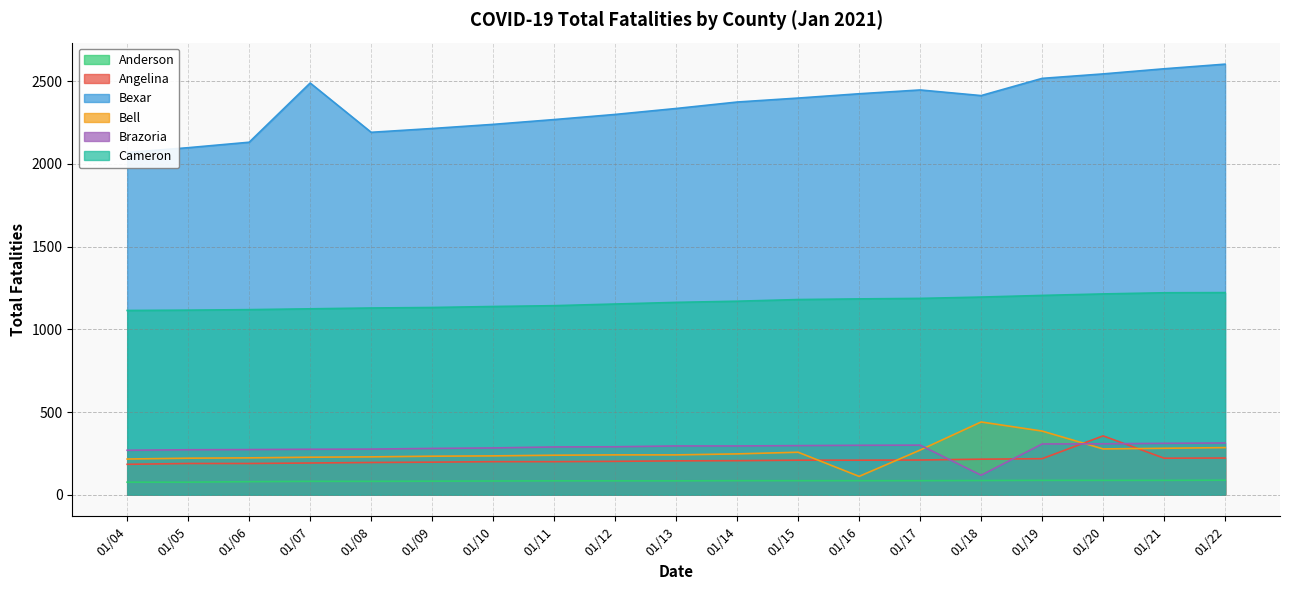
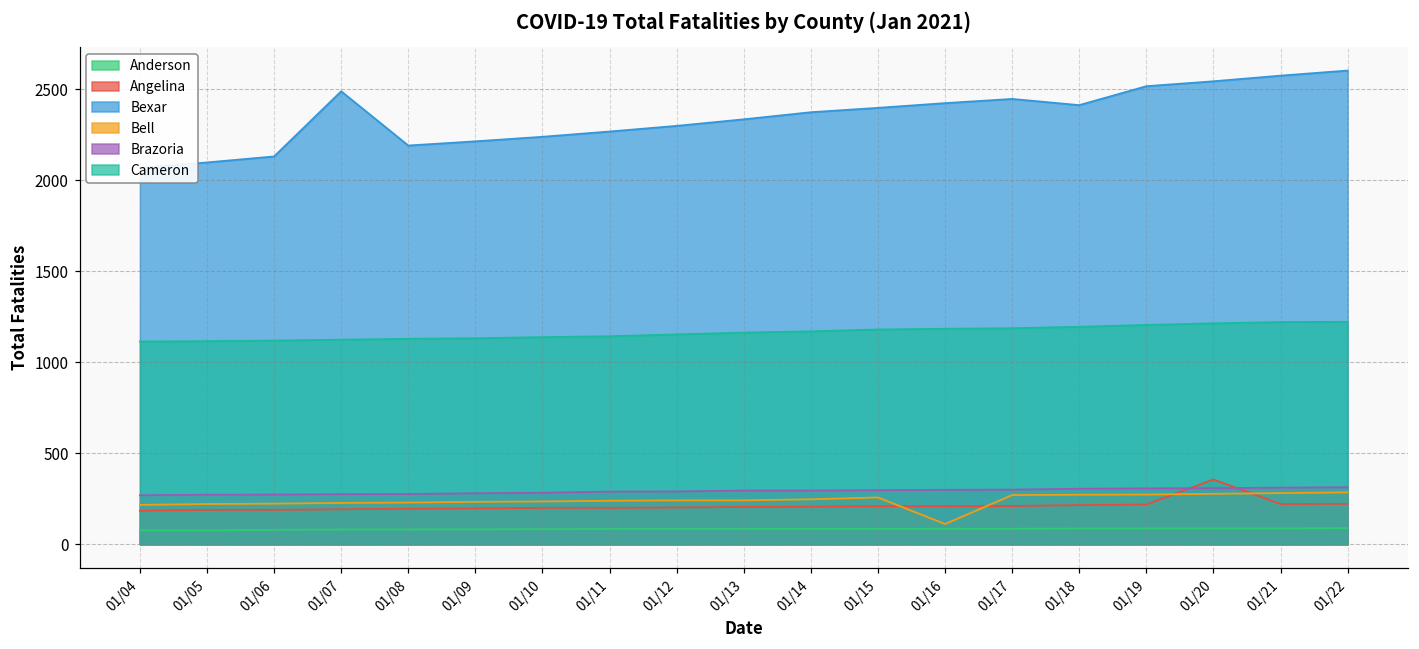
  {
    "Angelina": {
      "01/04": 180,
      "01/05": 190,
      "01/06": 190,
      "01/07": 190,
      "01/08": 200,
      "01/09": 200,
      "01/10": 200,
      "01/11": 200,
      "01/12": 200,
      "01/13": 210,
      "01/14": 210,
      "01/15": 210,
      "01/16": 210,
      "01/17": 210,
      "01/18": 220,
      "01/19": 220,
      "01/20": 360,
      "01/21": 220,
      "01/22": 220
    },
    "Bexar": {
      "01/05": 2100,
      "01/06": 2130,
      "01/07": 2490,
      "01/08": 2190,
      "01/09": 2210,
      "01/10": 2240,
      "01/11": 2270,
      "01/12": 2300,
      "01/13": 2340,
      "01/14": 2370,
      "01/15": 2400,
      "01/16": 2420,
      "01/17": 2450,
      "01/18": 2410,
      "01/19": 2520,
      "01/20": 2540,
      "01/21": 2580,
      "01/22": 2600
    },
    "Bell": {
      "01/04": 220,
      "01/05": 220,
      "01/06": 220,
      "01/07": 230,
      "01/08": 230,
      "01/09": 230,
      "01/10": 240,
      "01/11": 240,
      "01/12": 240,
      "01/13": 240,
      "01/14": 250,
      "01/15": 260,
      "01/16": 110,
      "01/17": 270,
-     "01/18": 440,
-     "01/19": 390,
+     "01/18": 270,
+     "01/19": 270,
      "01/20": 280,
      "01/21": 280,
      "01/22": 290
    },
    "Brazoria": {
      "01/04": 270,
      "01/05": 270,
      "01/06": 270,
      "01/07": 280,
      "01/08": 280,
      "01/09": 280,
      "01/10": 280,
      "01/11": 290,
      "01/12": 290,
      "01/13": 300,
      "01/14": 300,
      "01/15": 300,
      "01/16": 300,
      "01/17": 300,
-     "01/18": 120,
+     "01/18": 310,
      "01/19": 310,
      "01/20": 310,
      "01/21": 310,
      "01/22": 310
    }
  }
